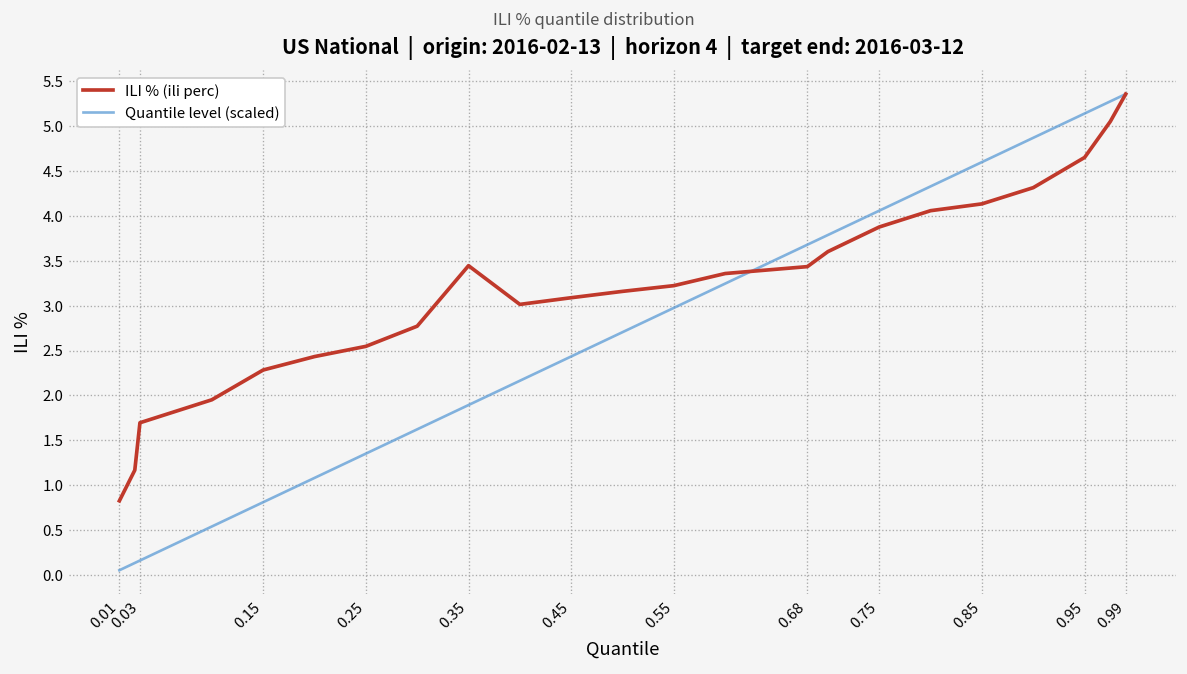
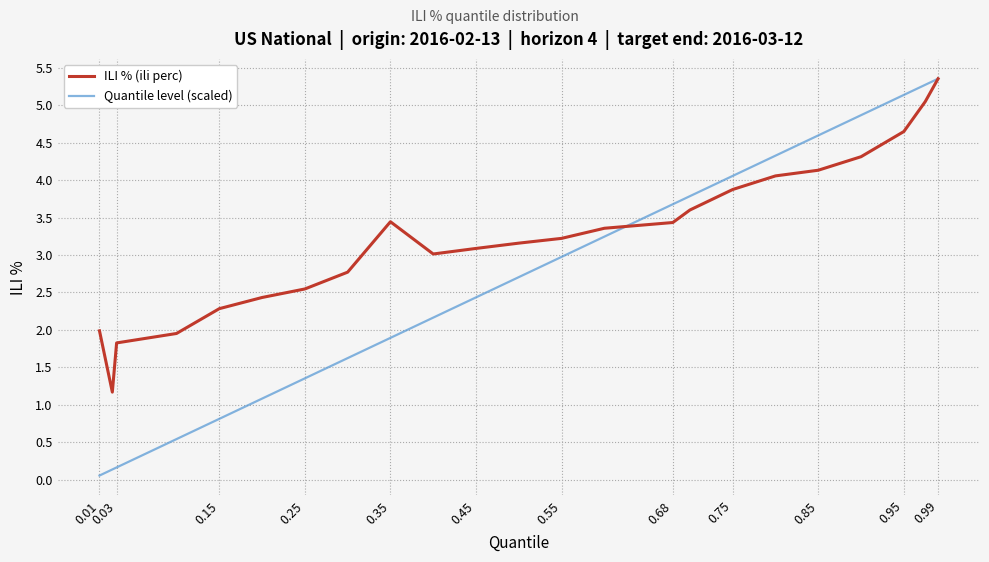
  {
    "ILI % (ili perc)": {
-     "0.01": 0.8,
-     "0.03": 1.7,
+     "0.01": 2.0,
+     "0.03": 1.8,
      "0.15": 2.3,
      "0.25": 2.5,
      "0.35": 3.4,
      "0.45": 3.1,
      "0.55": 3.2,
      "0.68": 3.4,
      "0.75": 3.9,
      "0.85": 4.1,
      "0.95": 4.7
    },
    "Quantile level (scaled)": {
      "0.01": 0.1,
      "0.03": 0.2,
      "0.15": 0.8,
      "0.25": 1.4,
      "0.35": 1.9,
      "0.45": 2.4,
      "0.55": 3.0,
      "0.68": 3.7,
      "0.75": 4.1,
      "0.85": 4.6,
      "0.95": 5.1
    }
  }
